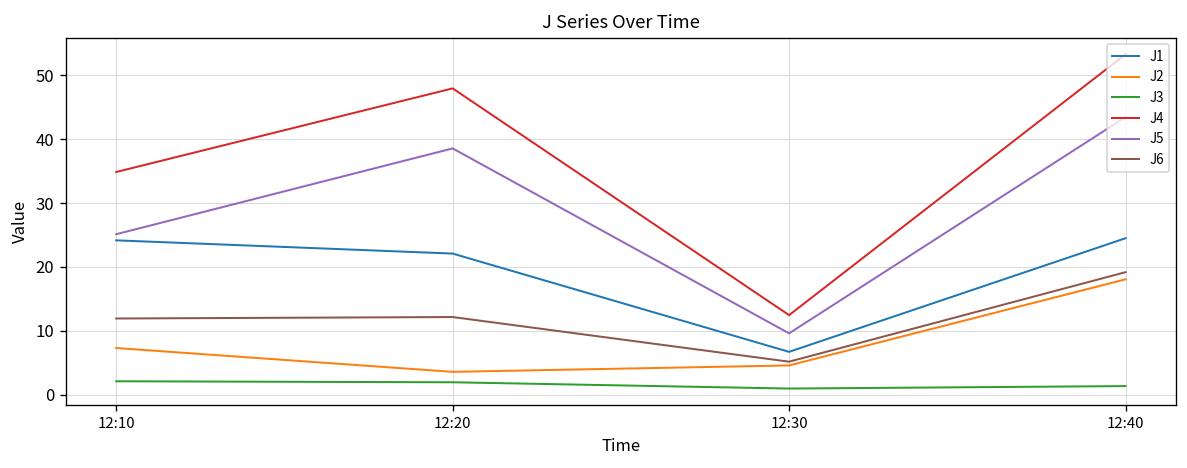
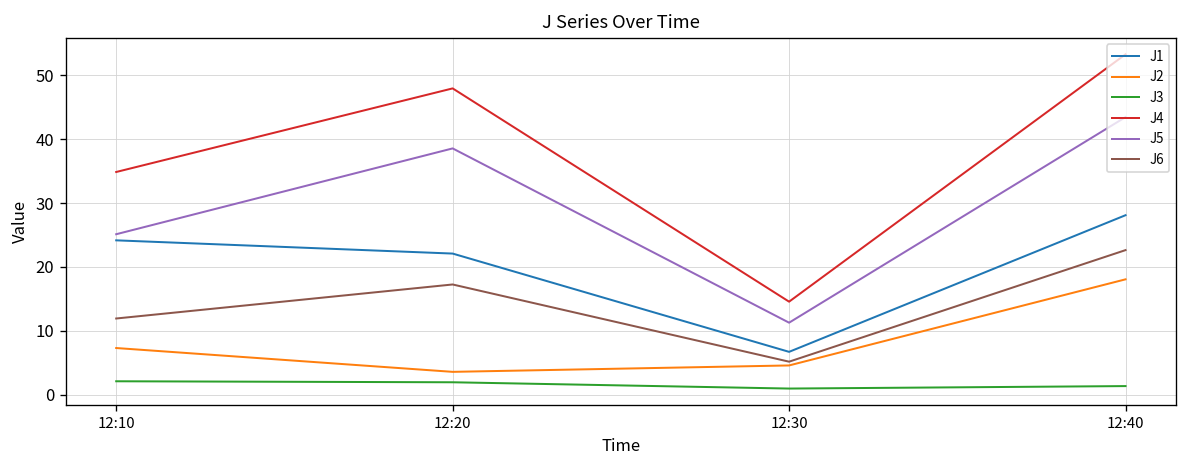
  {
    "J1": {
      "12:10": 24,
      "12:20": 22,
      "12:30": 7,
-     "12:40": 25
+     "12:40": 28
    },
    "J2": {
      "12:10": 7,
      "12:20": 4,
      "12:30": 5,
      "12:40": 18
    },
    "J3": {
      "12:10": 2,
      "12:20": 2,
      "12:30": 1,
      "12:40": 1
    },
    "J4": {
      "12:10": 35,
      "12:20": 48,
-     "12:30": 12
+     "12:30": 15
    },
    "J5": {
      "12:10": 25,
      "12:20": 39,
-     "12:30": 10
+     "12:30": 11
    },
    "J6": {
      "12:10": 12,
-     "12:20": 12,
+     "12:20": 17,
      "12:30": 5,
-     "12:40": 19
+     "12:40": 23
    }
  }
